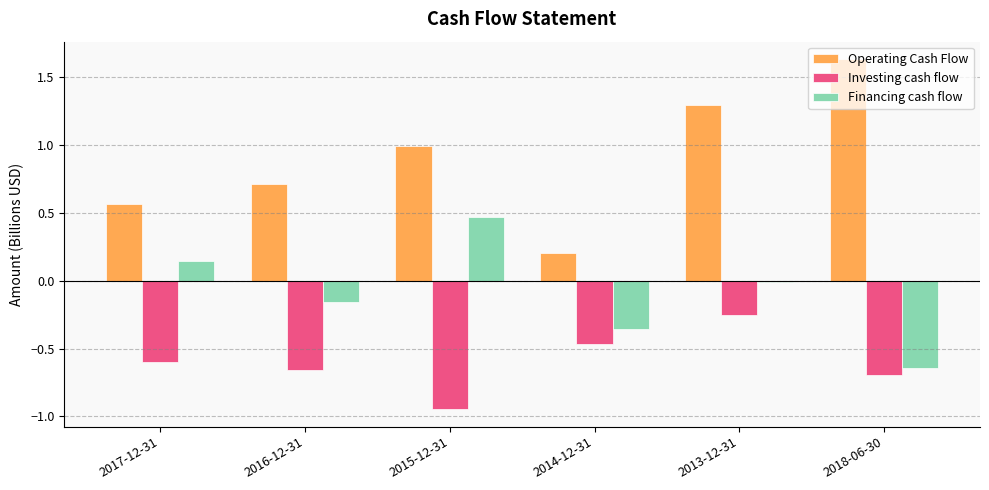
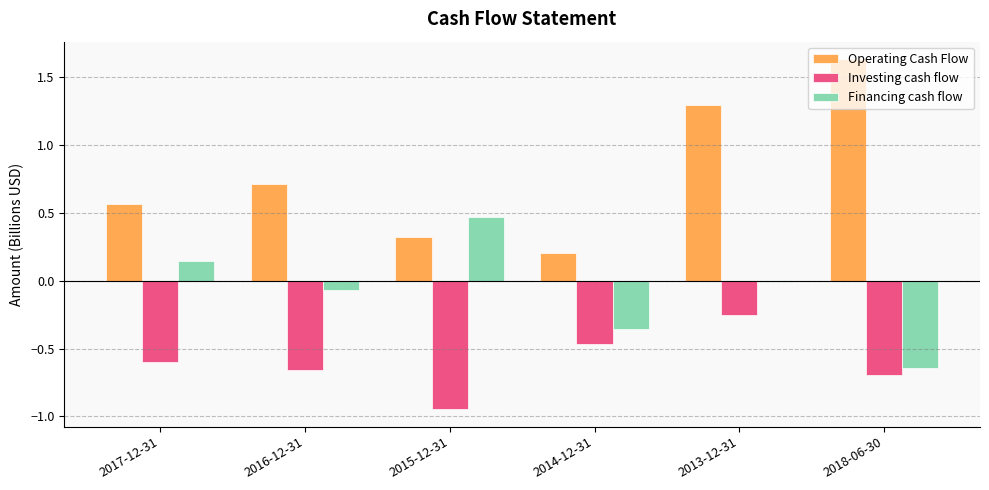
  {
    "Operating Cash Flow": {
      "2017-12-31": 0.56,
      "2016-12-31": 0.71,
-     "2015-12-31": 0.99,
+     "2015-12-31": 0.32,
      "2014-12-31": 0.20,
      "2013-12-31": 1.29
    },
    "Investing cash flow": {
      "2017-12-31": -0.60,
      "2016-12-31": -0.66,
      "2015-12-31": -0.95,
      "2014-12-31": -0.47,
      "2013-12-31": -0.25,
      "2018-06-30": -0.69
    },
    "Financing cash flow": {
      "2017-12-31": 0.14,
-     "2016-12-31": -0.16,
+     "2016-12-31": -0.07,
      "2015-12-31": 0.47,
      "2014-12-31": -0.35,
      "2018-06-30": -0.65
    }
  }
